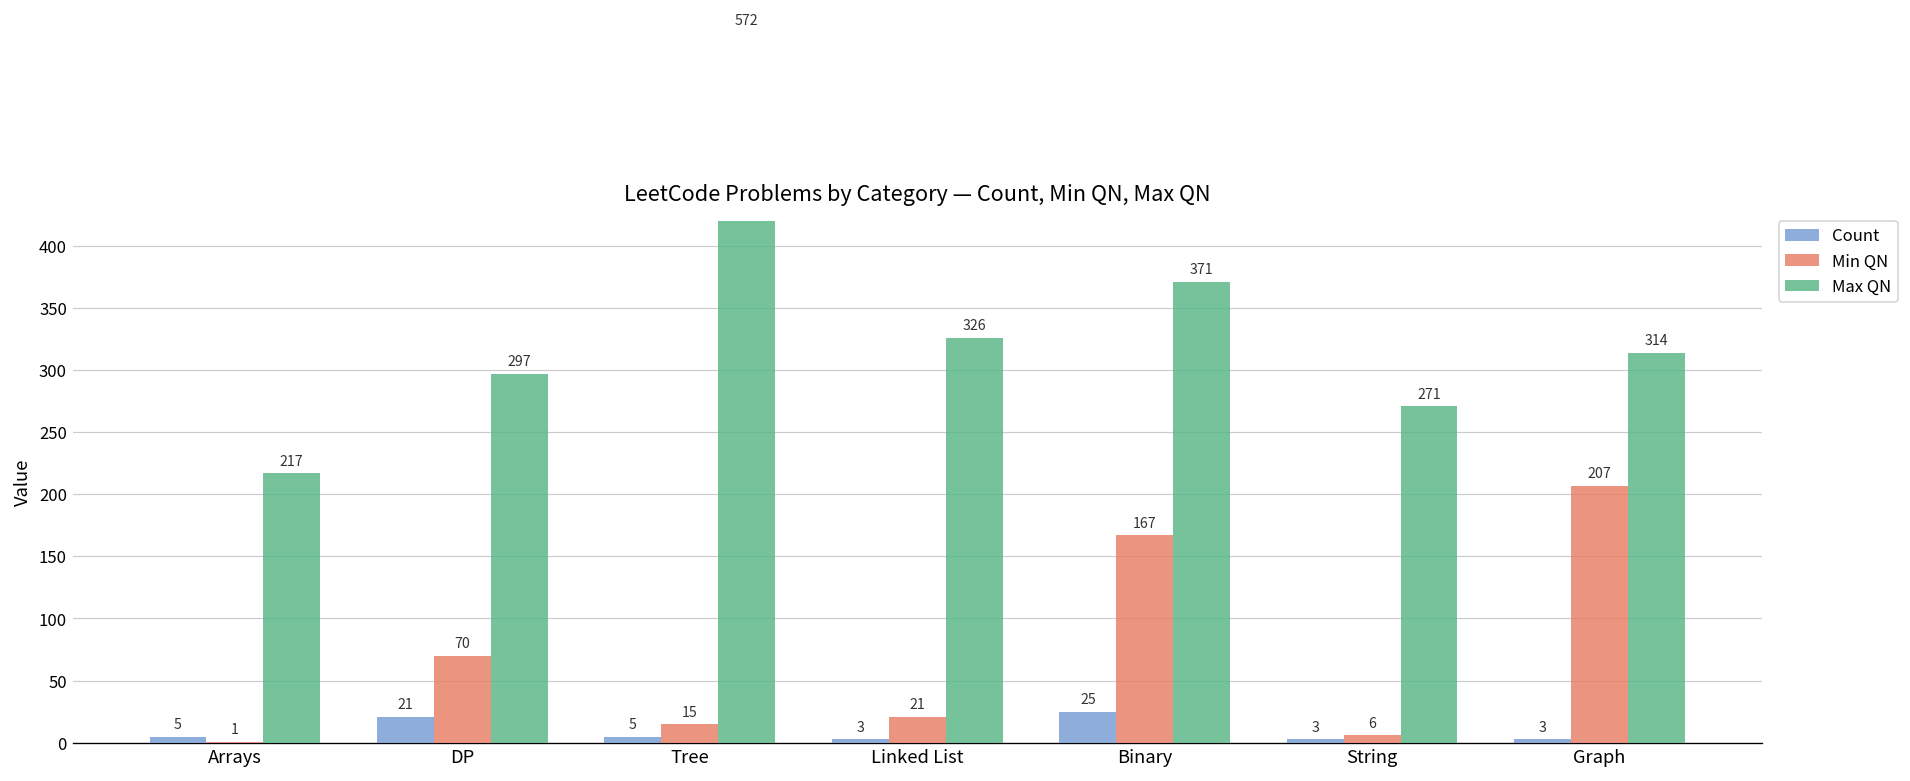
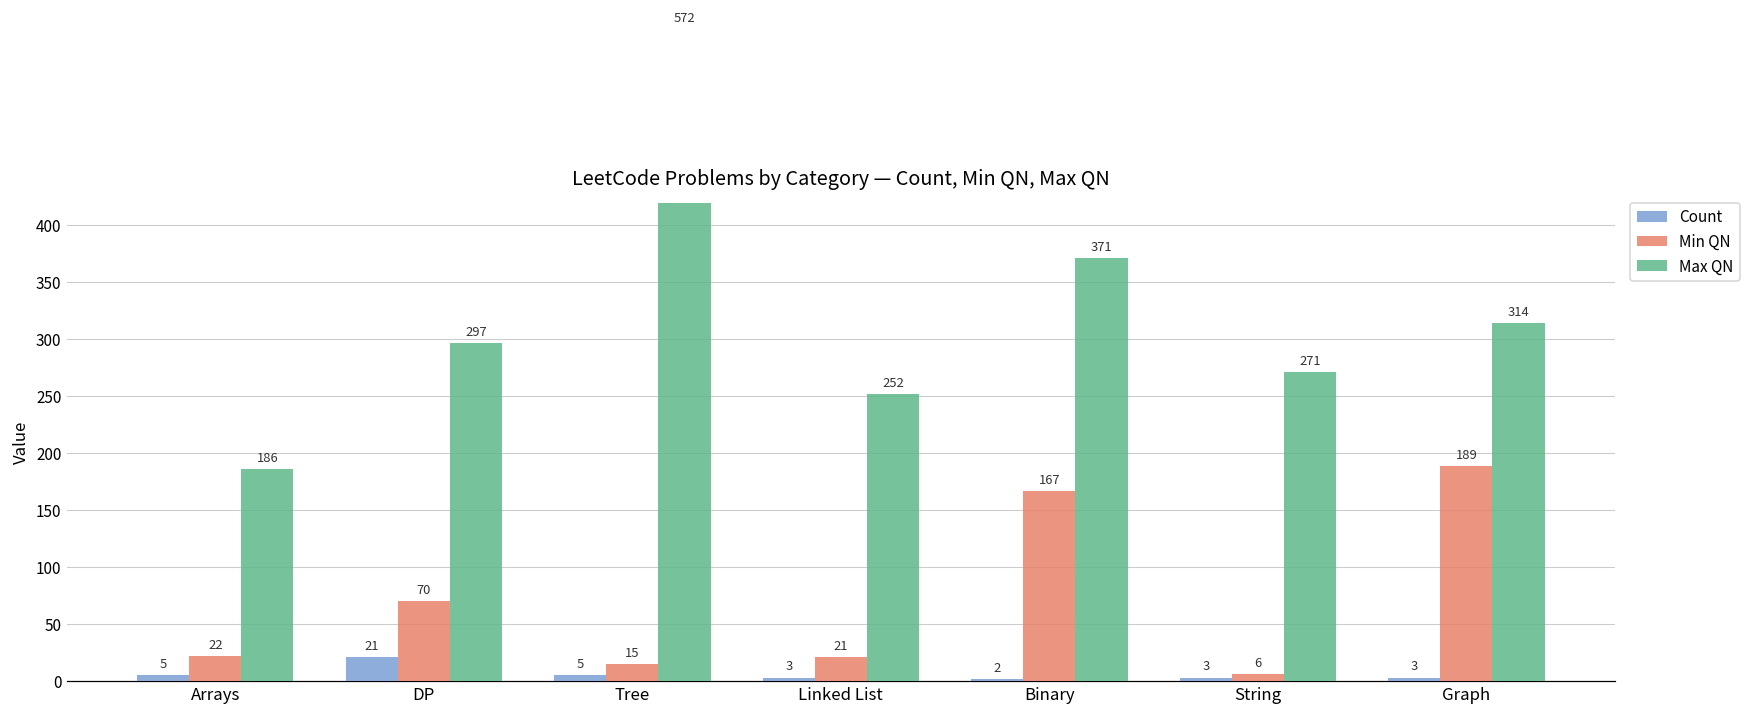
  {
    "Count": {
      "Arrays": 5,
      "DP": 21,
      "Tree": 5,
      "Linked List": 3,
-     "Binary": 25,
+     "Binary": 2,
      "String": 3,
      "Graph": 3
    },
    "Min QN": {
-     "Arrays": 1,
+     "Arrays": 22,
      "DP": 70,
      "Tree": 15,
      "Linked List": 21,
      "Binary": 167,
      "String": 6,
-     "Graph": 207
+     "Graph": 189
    },
    "Max QN": {
-     "Arrays": 217,
+     "Arrays": 186,
      "DP": 297,
-     "Linked List": 326,
+     "Linked List": 252,
      "Binary": 371,
      "String": 271,
      "Graph": 314
    }
  }
